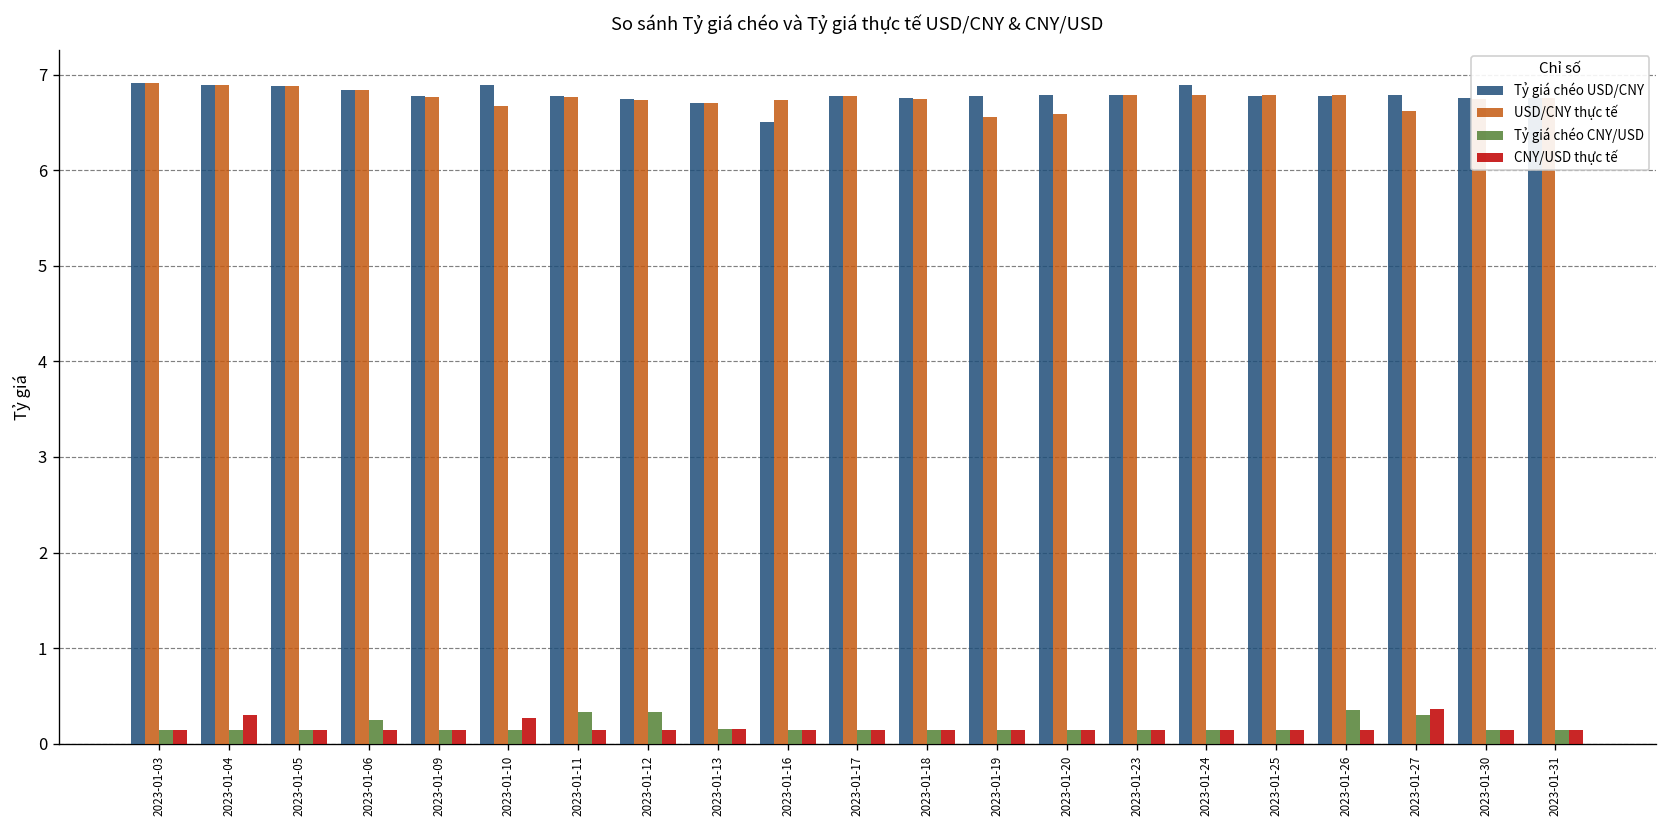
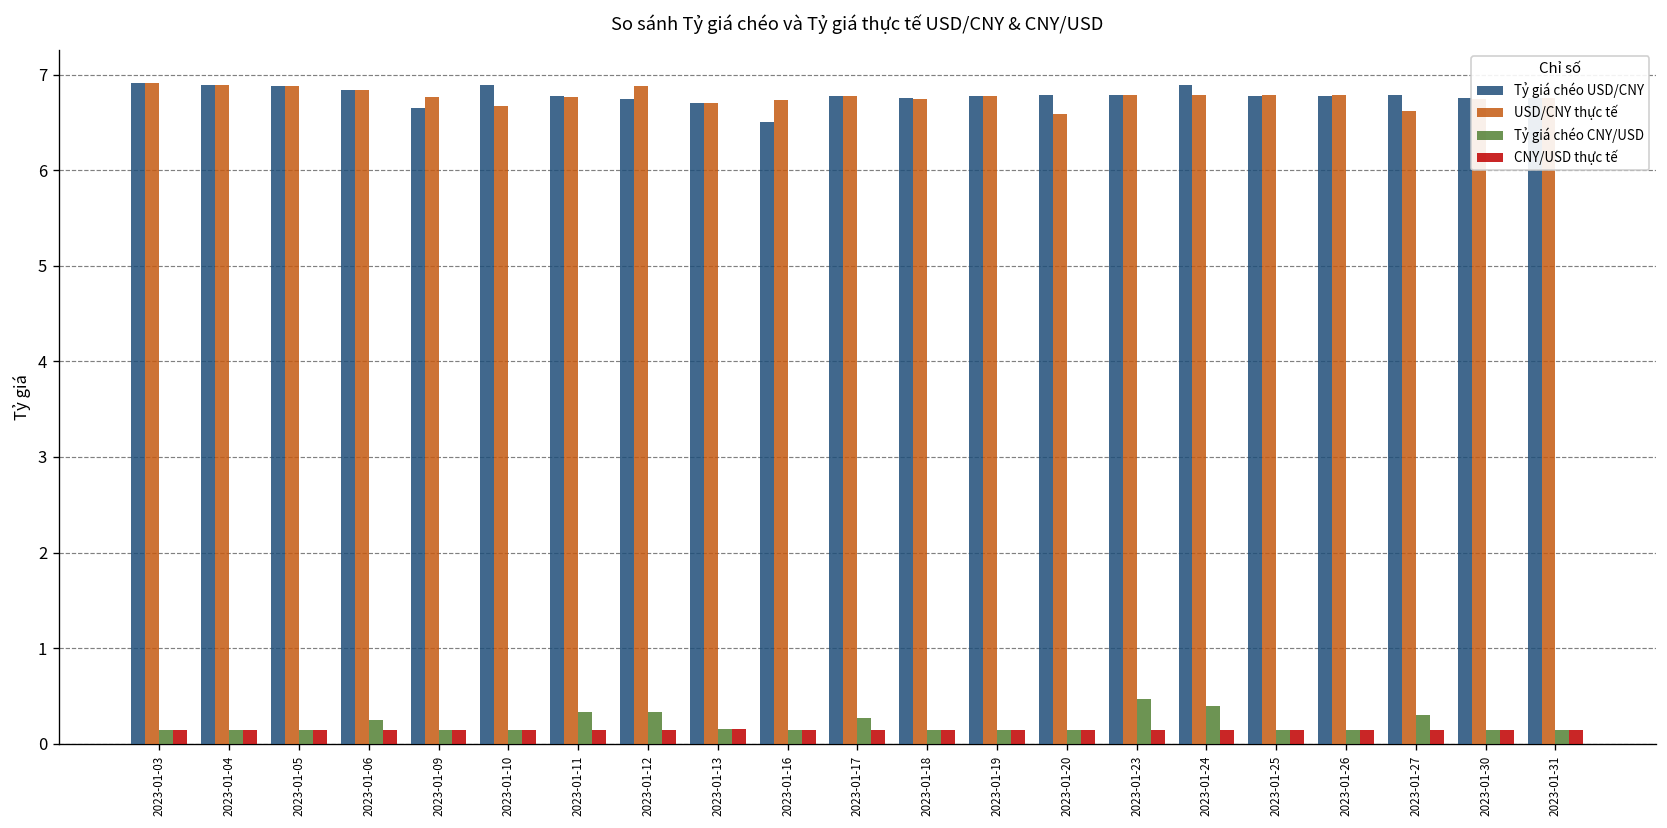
  {
    "Tỷ giá chéo USD/CNY": {
      "2023-01-03": 6.9,
      "2023-01-04": 6.9,
      "2023-01-05": 6.9,
      "2023-01-06": 6.8,
-     "2023-01-09": 6.8,
+     "2023-01-09": 6.7,
      "2023-01-10": 6.9,
      "2023-01-11": 6.8,
      "2023-01-12": 6.7,
      "2023-01-13": 6.7,
      "2023-01-16": 6.5,
      "2023-01-17": 6.8,
      "2023-01-18": 6.8,
      "2023-01-19": 6.8,
      "2023-01-20": 6.8,
      "2023-01-23": 6.8,
      "2023-01-24": 6.9,
      "2023-01-25": 6.8,
      "2023-01-26": 6.8,
      "2023-01-27": 6.8,
      "2023-01-30": 6.8
    },
    "USD/CNY thực tế": {
      "2023-01-03": 6.9,
      "2023-01-04": 6.9,
      "2023-01-05": 6.9,
      "2023-01-06": 6.8,
      "2023-01-09": 6.8,
      "2023-01-10": 6.7,
      "2023-01-11": 6.8,
-     "2023-01-12": 6.7,
+     "2023-01-12": 6.9,
      "2023-01-13": 6.7,
      "2023-01-16": 6.7,
      "2023-01-17": 6.8,
      "2023-01-18": 6.7,
-     "2023-01-19": 6.6,
+     "2023-01-19": 6.8,
      "2023-01-20": 6.6,
      "2023-01-23": 6.8,
      "2023-01-24": 6.8,
      "2023-01-25": 6.8,
      "2023-01-26": 6.8,
      "2023-01-27": 6.6
    },
    "Tỷ giá chéo CNY/USD": {
      "2023-01-03": 0.1,
      "2023-01-04": 0.1,
      "2023-01-05": 0.1,
      "2023-01-06": 0.2,
      "2023-01-09": 0.1,
      "2023-01-10": 0.1,
      "2023-01-11": 0.3,
      "2023-01-12": 0.3,
      "2023-01-13": 0.1,
      "2023-01-16": 0.1,
-     "2023-01-17": 0.1,
+     "2023-01-17": 0.3,
      "2023-01-18": 0.1,
      "2023-01-19": 0.1,
      "2023-01-20": 0.1,
-     "2023-01-23": 0.1,
-     "2023-01-24": 0.1,
+     "2023-01-23": 0.5,
+     "2023-01-24": 0.4,
      "2023-01-25": 0.1,
-     "2023-01-26": 0.4,
+     "2023-01-26": 0.1,
      "2023-01-27": 0.3,
      "2023-01-30": 0.1,
      "2023-01-31": 0.1
    },
    "CNY/USD thực tế": {
      "2023-01-03": 0.1,
-     "2023-01-04": 0.3,
+     "2023-01-04": 0.1,
      "2023-01-05": 0.1,
      "2023-01-06": 0.1,
      "2023-01-09": 0.1,
-     "2023-01-10": 0.3,
+     "2023-01-10": 0.1,
      "2023-01-11": 0.1,
      "2023-01-12": 0.1,
      "2023-01-13": 0.1,
      "2023-01-16": 0.1,
      "2023-01-17": 0.1,
      "2023-01-18": 0.1,
      "2023-01-19": 0.1,
      "2023-01-20": 0.1,
      "2023-01-23": 0.1,
      "2023-01-24": 0.1,
      "2023-01-25": 0.1,
      "2023-01-26": 0.1,
-     "2023-01-27": 0.4,
+     "2023-01-27": 0.1,
      "2023-01-30": 0.1,
      "2023-01-31": 0.1
    }
  }
